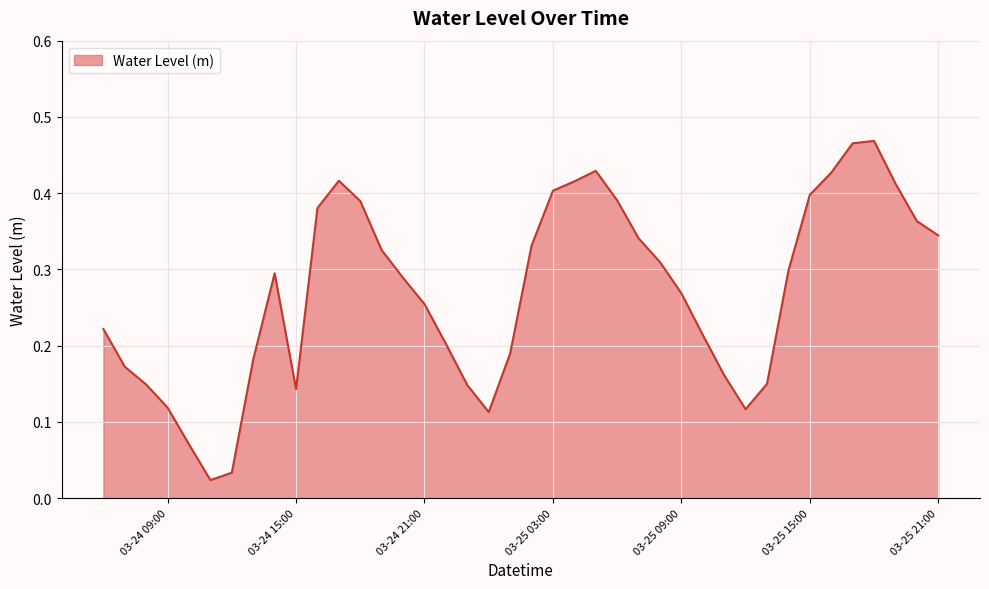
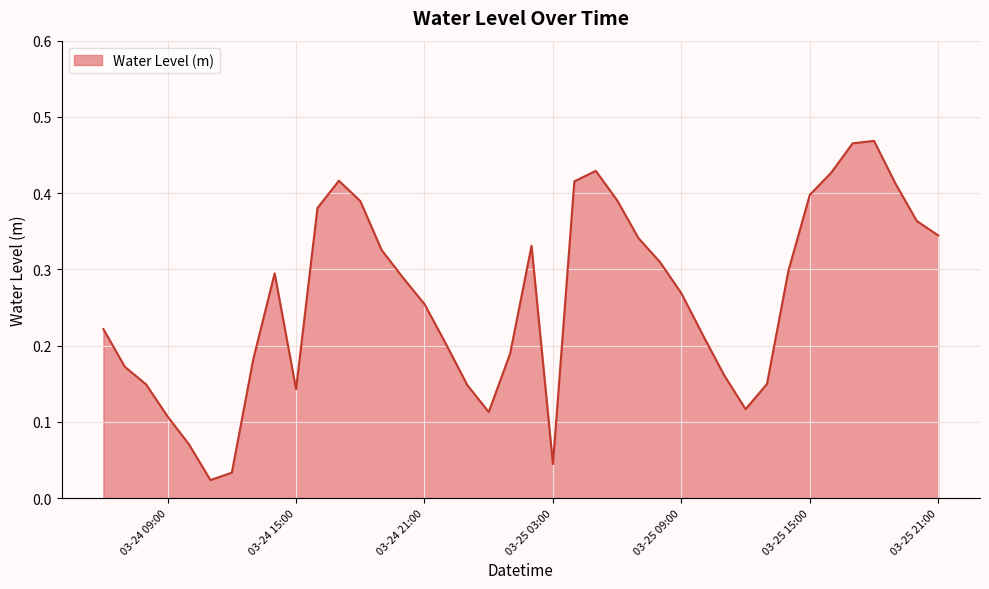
  {
-   "03-24 09:00": 0.12,
+   "03-24 09:00": 0.11,
    "03-24 15:00": 0.14,
    "03-24 21:00": 0.25,
-   "03-25 03:00": 0.40,
+   "03-25 03:00": 0.04,
    "03-25 09:00": 0.27,
    "03-25 15:00": 0.40,
    "03-25 21:00": 0.34
  }
